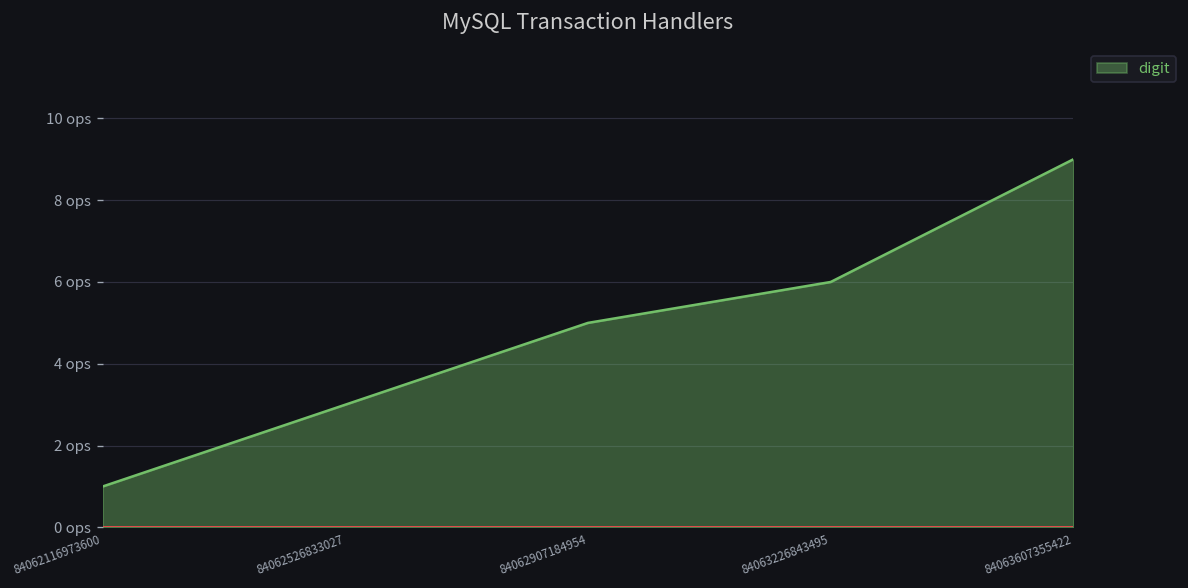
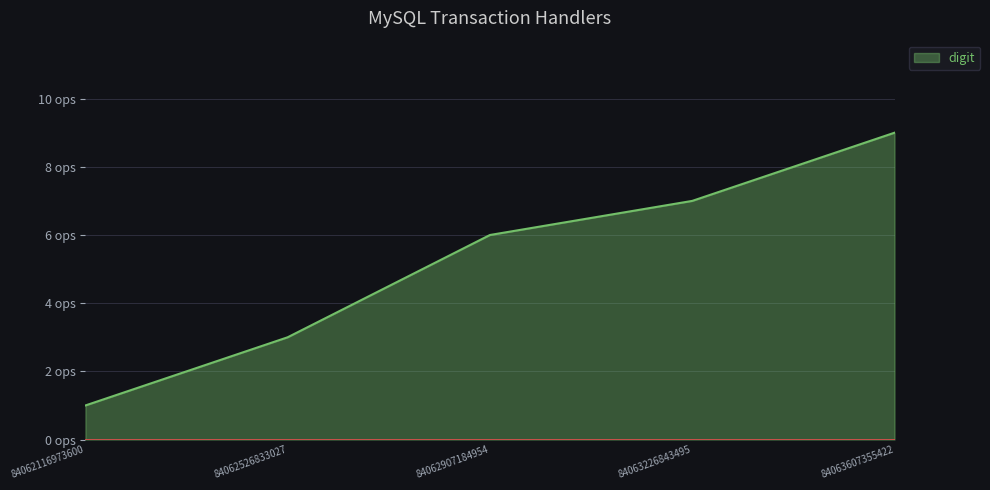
  {
    "84062116973600": "1 ops",
    "84062526833027": "3 ops",
-   "84062907184954": "5 ops",
-   "84063226843495": "6 ops",
+   "84062907184954": "6 ops",
+   "84063226843495": "7 ops",
    "84063607355422": "9 ops"
  }
